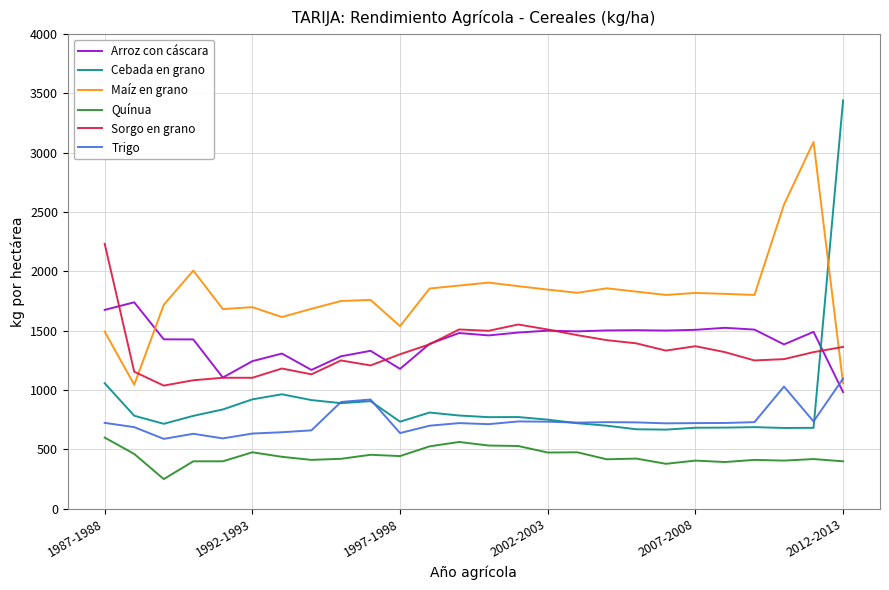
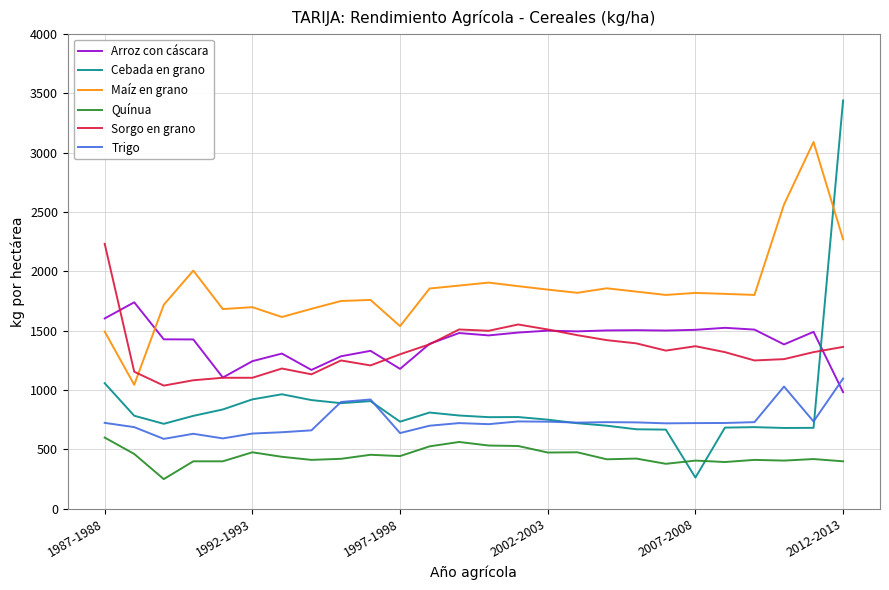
  {
    "Arroz con cáscara": {
-     "1987-1988": 1680,
+     "1987-1988": 1600,
      "1992-1993": 1240,
      "1997-1998": 1180,
      "2007-2008": 1510,
      "2012-2013": 980
    },
    "Cebada en grano": {
      "1987-1988": 1060,
      "1992-1993": 920,
      "1997-1998": 730,
-     "2007-2008": 680,
+     "2007-2008": 260,
      "2012-2013": 3440
    },
    "Maíz en grano": {
      "1987-1988": 1490,
      "1992-1993": 1700,
      "1997-1998": 1540,
      "2002-2003": 1850,
      "2007-2008": 1820,
-     "2012-2013": 1060
+     "2012-2013": 2270
    },
    "Quínua": {
      "1987-1988": 600,
      "1992-1993": 480,
      "1997-1998": 440,
      "2002-2003": 470,
      "2007-2008": 410,
      "2012-2013": 400
    },
    "Sorgo en grano": {
      "1987-1988": 2230,
      "1992-1993": 1100,
      "1997-1998": 1300,
      "2007-2008": 1370,
      "2012-2013": 1360
    },
    "Trigo": {
      "1987-1988": 720,
      "1992-1993": 630,
      "1997-1998": 640,
      "2007-2008": 720,
      "2012-2013": 1100
    }
  }
